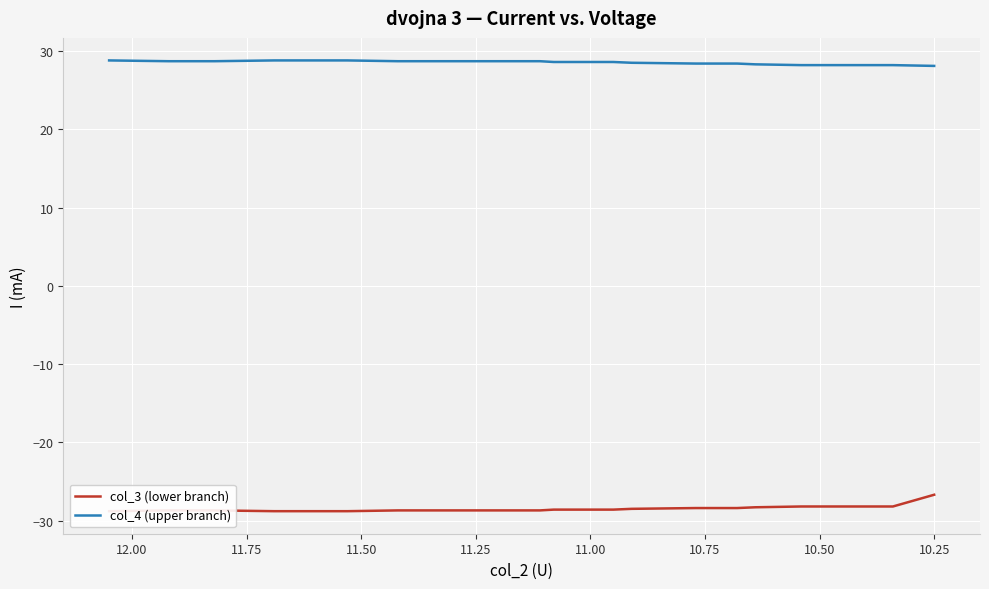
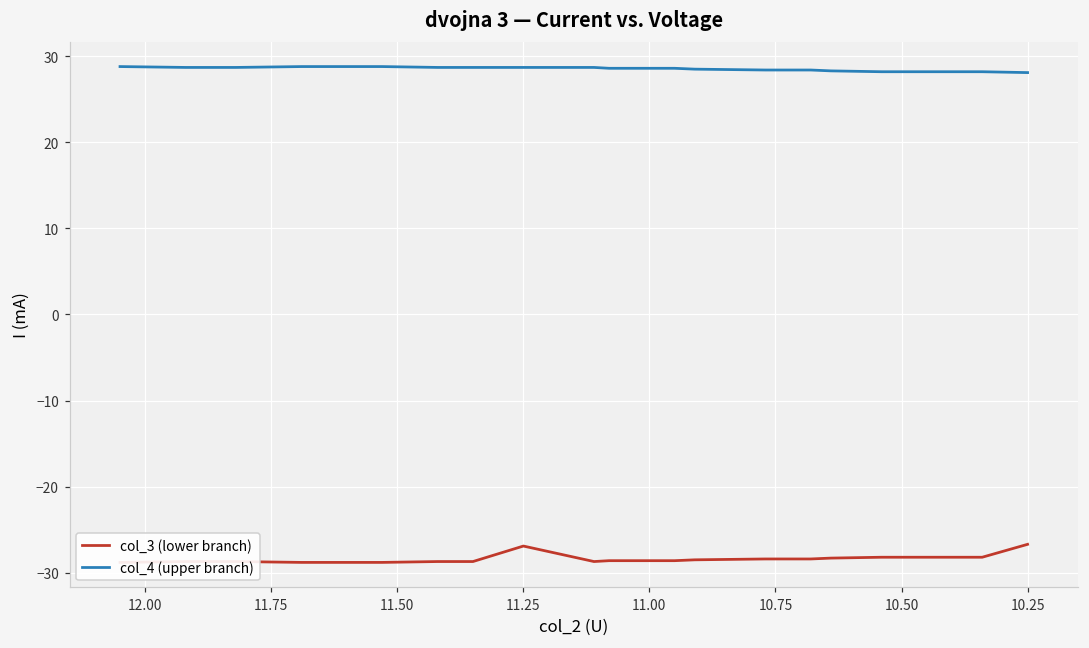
  {
    "col_3 (lower branch)": {
-     "11.25": -29,
+     "11.25": -27,
      "10.25": -27
    },
    "col_4 (upper branch)": {
      "11.25": 29,
      "10.25": 28
    }
  }
